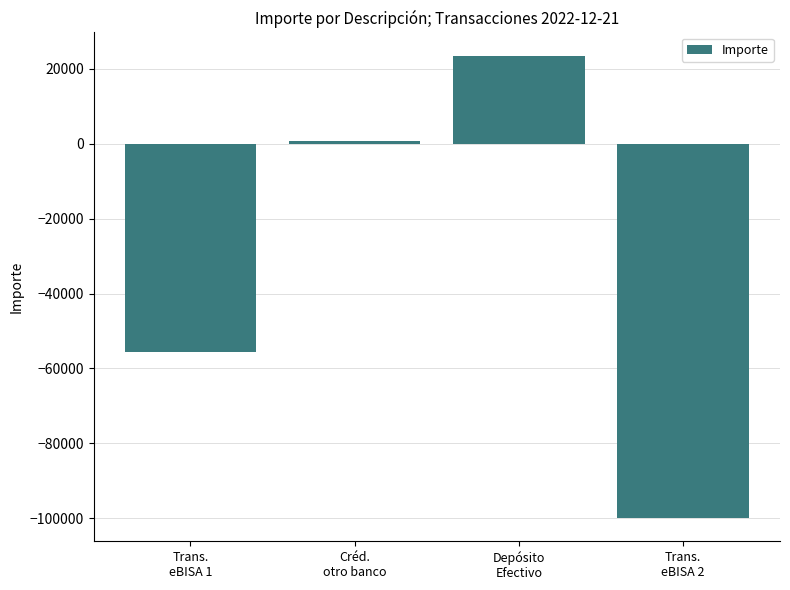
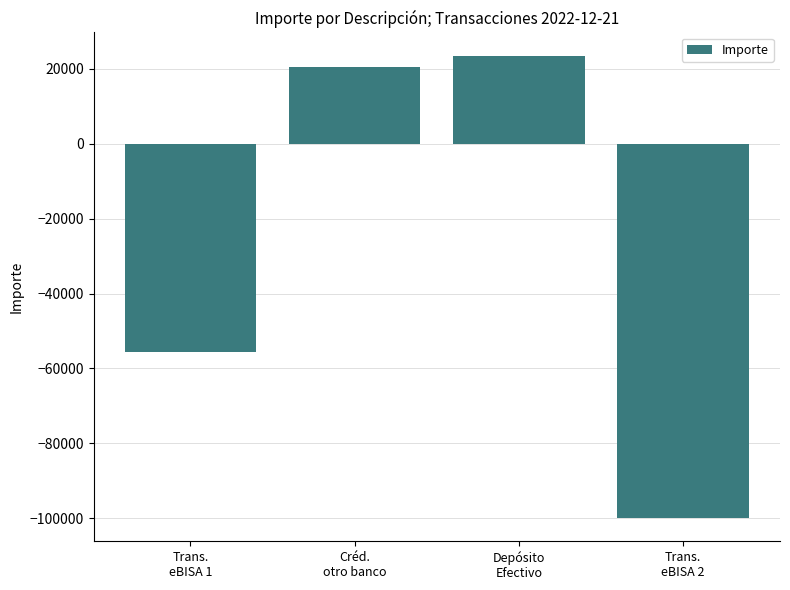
  {
    "Trans. eBISA 1": -56000,
-   "Créd. otro banco": 1000,
+   "Créd. otro banco": 21000,
    "Depósito Efectivo": 24000,
    "Trans. eBISA 2": -100000
  }
